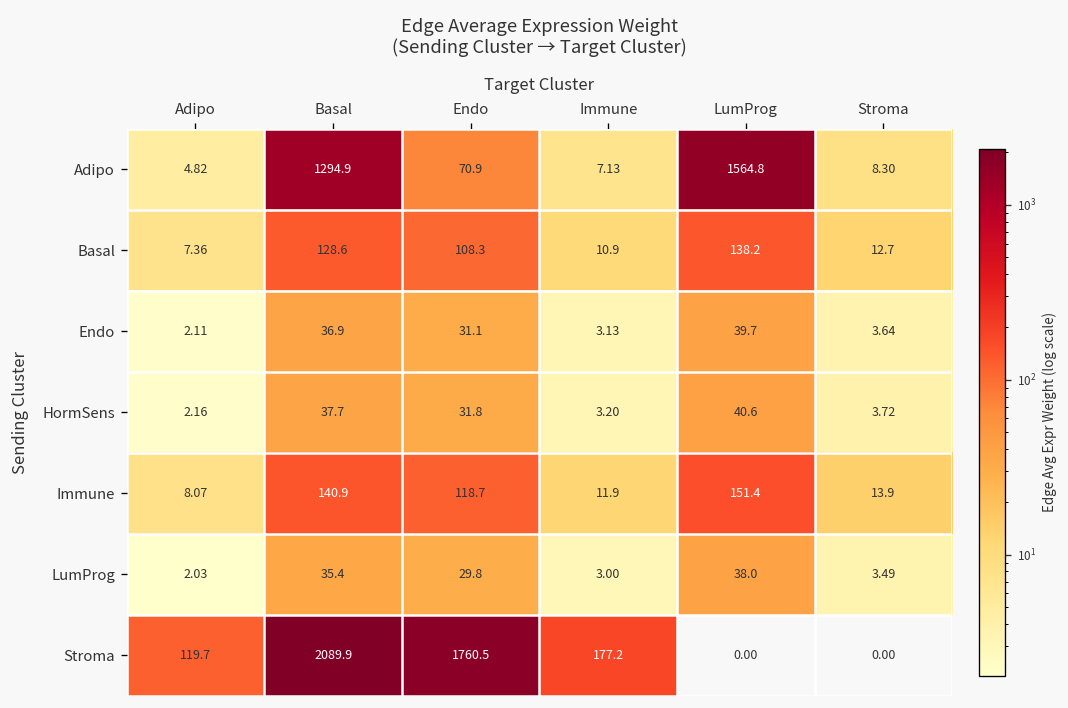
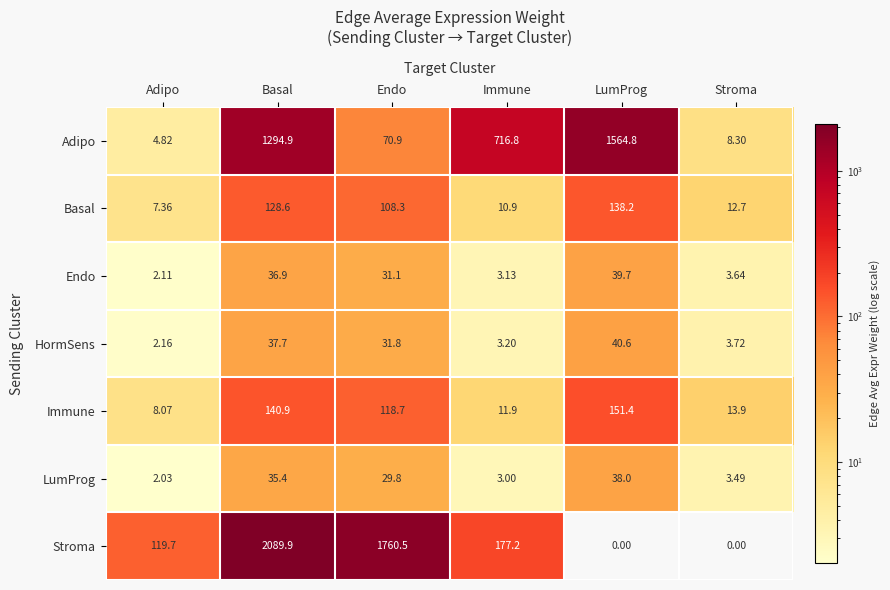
  {
    "Adipo": {
      "Adipo": 4.82,
      "Basal": 1294.9,
      "Endo": 70.9,
-     "Immune": 7.13,
+     "Immune": 716.8,
      "LumProg": 1564.8,
      "Stroma": 8.30
    },
    "Basal": {
      "Adipo": 7.36,
      "Basal": 128.6,
      "Endo": 108.3,
      "Immune": 10.9,
      "LumProg": 138.2,
      "Stroma": 12.7
    },
    "Endo": {
      "Adipo": 2.11,
      "Basal": 36.9,
      "Endo": 31.1,
      "Immune": 3.13,
      "LumProg": 39.7,
      "Stroma": 3.64
    },
    "HormSens": {
      "Adipo": 2.16,
      "Basal": 37.7,
      "Endo": 31.8,
      "Immune": 3.20,
      "LumProg": 40.6,
      "Stroma": 3.72
    },
    "Immune": {
      "Adipo": 8.07,
      "Basal": 140.9,
      "Endo": 118.7,
      "Immune": 11.9,
      "LumProg": 151.4,
      "Stroma": 13.9
    },
    "LumProg": {
      "Adipo": 2.03,
      "Basal": 35.4,
      "Endo": 29.8,
      "Immune": 3.00,
      "LumProg": 38.0,
      "Stroma": 3.49
    },
    "Stroma": {
      "Adipo": 119.7,
      "Basal": 2089.9,
      "Endo": 1760.5,
      "Immune": 177.2,
      "LumProg": 0.00,
      "Stroma": 0.00
    }
  }
